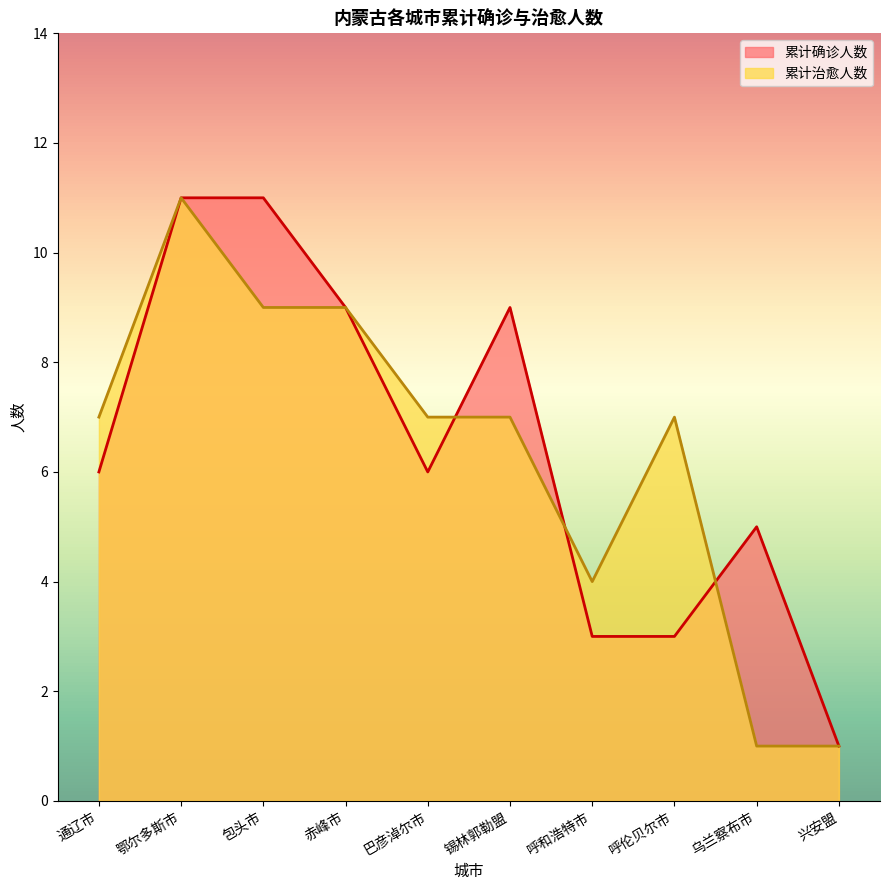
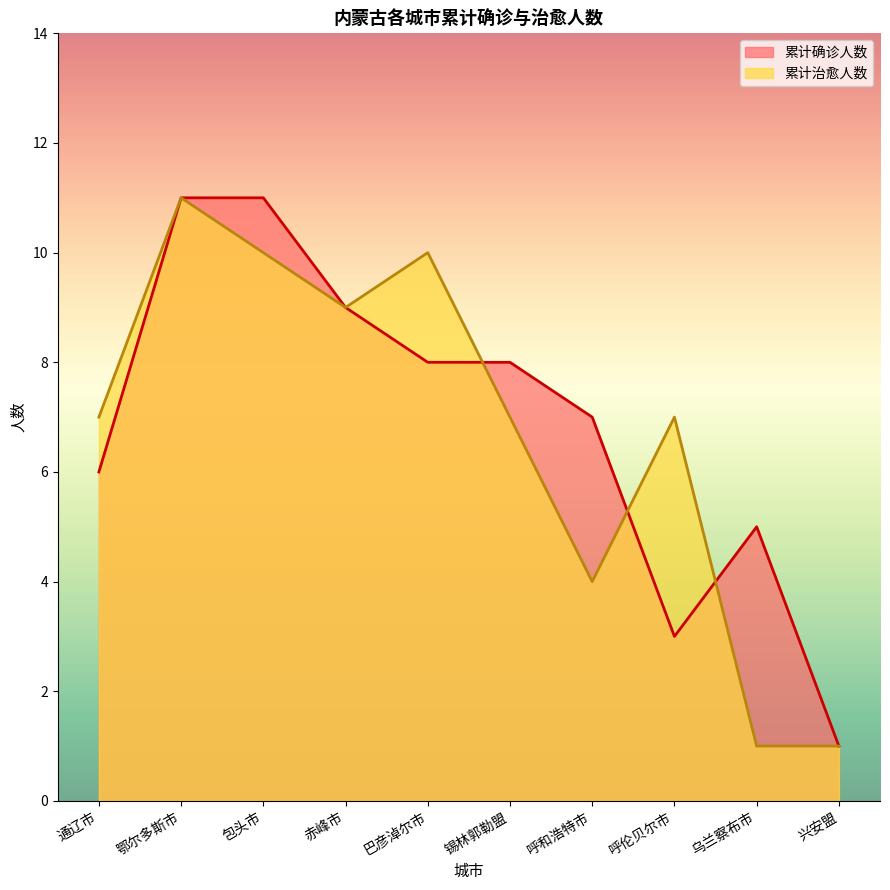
  {
    "累计确诊人数": {
      "通辽市": 6,
      "包头市": 11,
-     "巴彦淖尔市": 6,
-     "锡林郭勒盟": 9,
-     "呼和浩特市": 3,
+     "巴彦淖尔市": 8,
+     "锡林郭勒盟": 8,
+     "呼和浩特市": 7,
      "呼伦贝尔市": 3,
      "乌兰察布市": 5
    },
    "累计治愈人数": {
      "通辽市": 7,
-     "包头市": 9,
-     "巴彦淖尔市": 7,
+     "包头市": 10,
+     "巴彦淖尔市": 10,
      "锡林郭勒盟": 7,
      "呼和浩特市": 4,
      "呼伦贝尔市": 7,
      "乌兰察布市": 1
    }
  }
